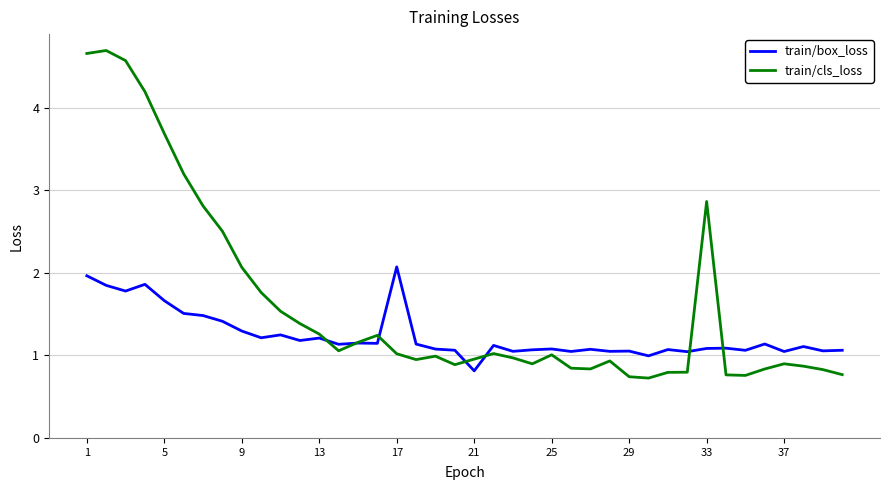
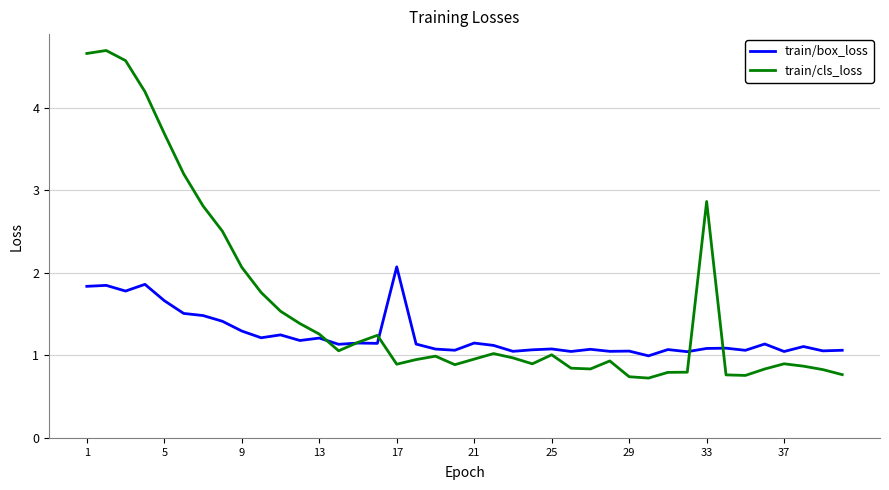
  {
    "train/box_loss": {
-     "1": 2.0,
+     "1": 1.8,
      "5": 1.7,
      "9": 1.3,
      "13": 1.2,
      "17": 2.1,
-     "21": 0.8,
+     "21": 1.1,
      "25": 1.1,
      "29": 1.1,
      "33": 1.1,
      "37": 1.0
    },
    "train/cls_loss": {
      "1": 4.7,
      "5": 3.7,
      "9": 2.1,
      "13": 1.3,
-     "17": 1.0,
+     "17": 0.9,
      "21": 1.0,
      "25": 1.0,
      "29": 0.7,
      "33": 2.9,
      "37": 0.9
    }
  }
